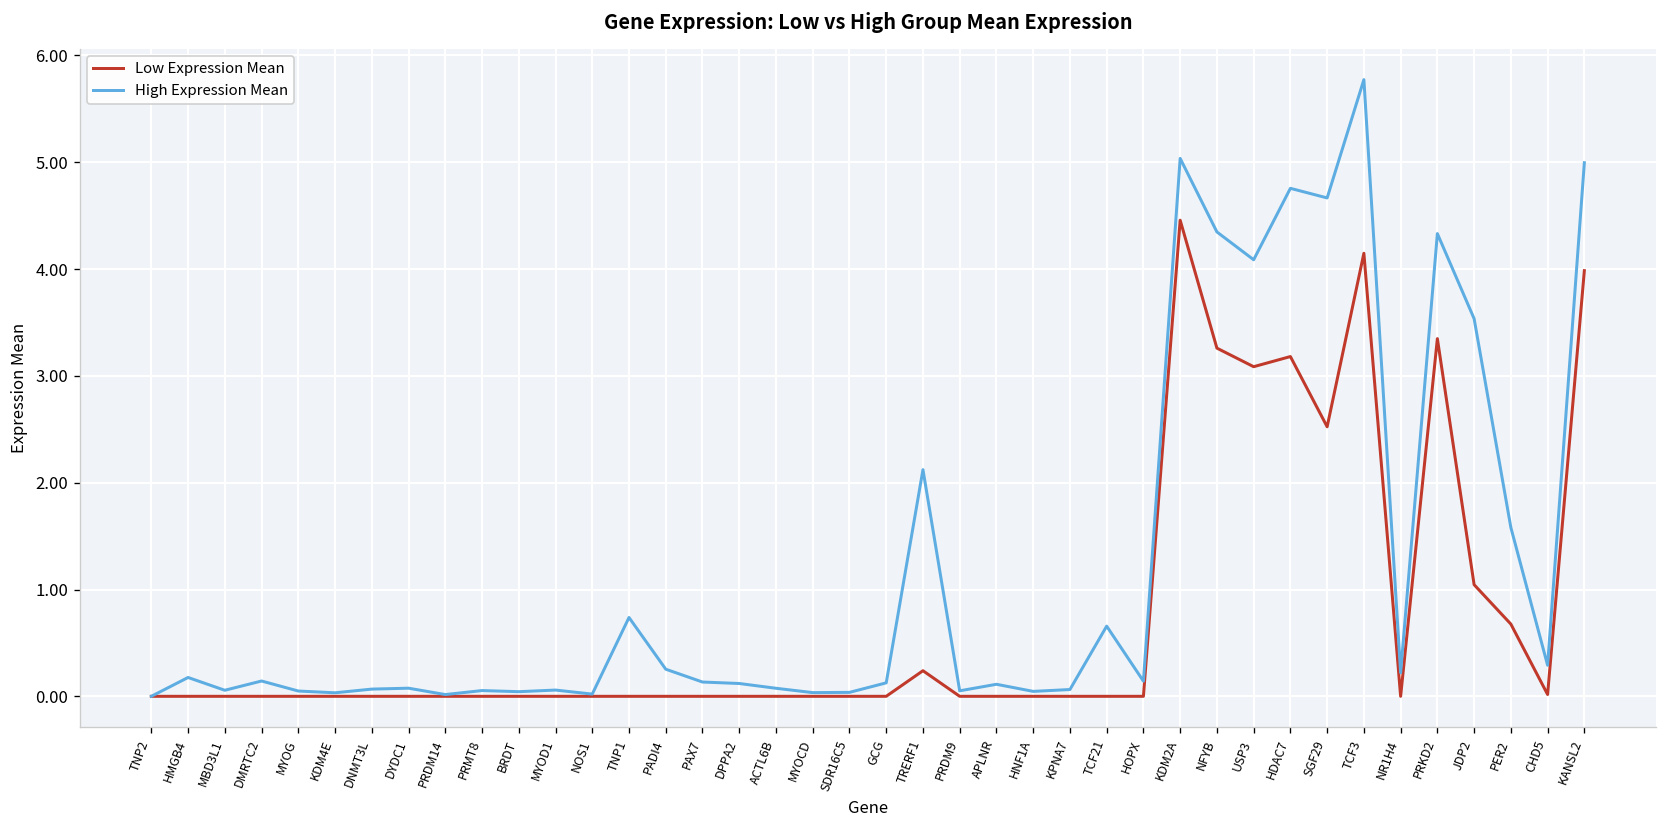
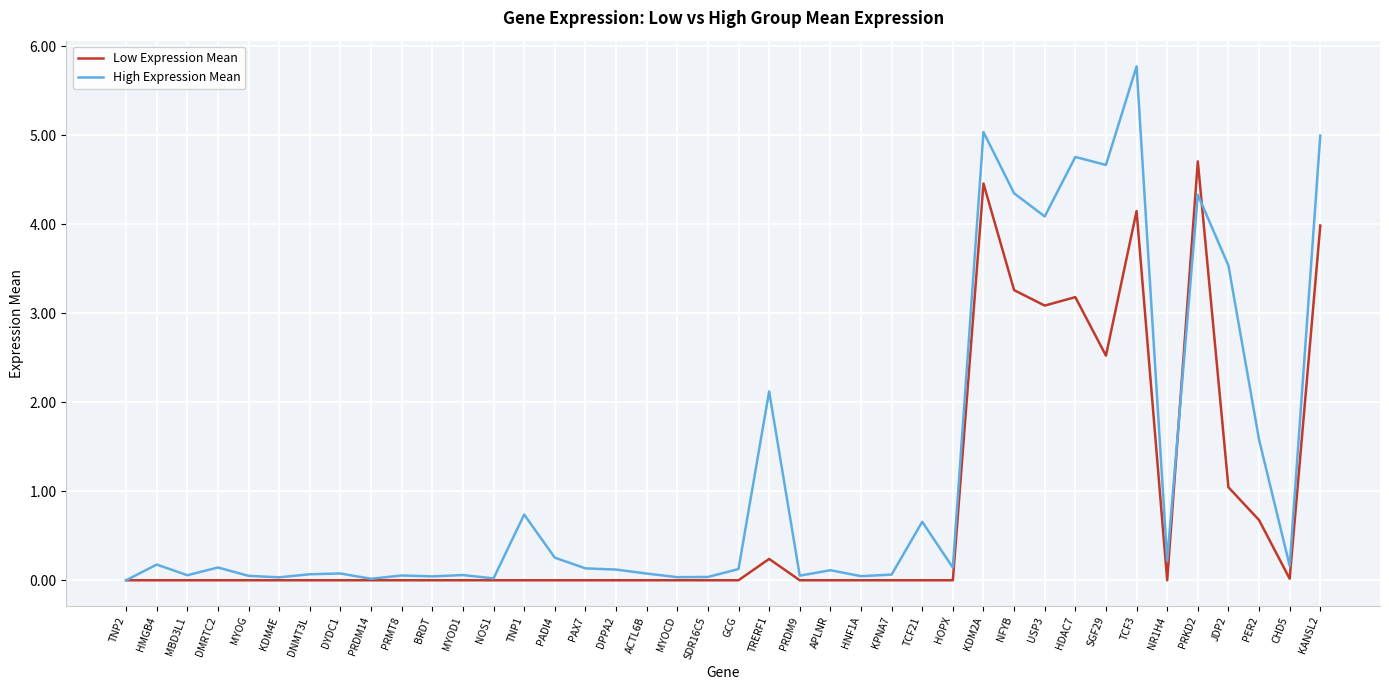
  {
    "Low Expression Mean": {
      "HMGB4": 0.0,
      "MBD3L1": 0.0,
      "DMRTC2": 0.0,
      "MYOG": 0.0,
      "KDM4E": 0.0,
      "DNMT3L": 0.0,
      "DYDC1": 0.0,
      "PRMT8": 0.0,
      "BRDT": 0.0,
      "MYOD1": 0.0,
      "TNP1": 0.0,
      "PADI4": 0.0,
      "PAX7": 0.0,
      "DPPA2": 0.0,
      "ACTL6B": 0.0,
      "MYOCD": 0.0,
      "SDR16C5": 0.0,
      "GCG": 0.0,
      "TRERF1": 0.2,
      "PRDM9": 0.0,
      "APLNR": 0.0,
      "HNF1A": 0.0,
      "KPNA7": 0.0,
      "TCF21": 0.0,
      "HOPX": 0.0,
      "KDM2A": 4.5,
      "NFYB": 3.3,
      "USP3": 3.1,
      "HDAC7": 3.2,
      "SGF29": 2.5,
      "TCF3": 4.1,
      "NR1H4": 0.0,
-     "PRKD2": 3.3,
+     "PRKD2": 4.7,
      "JDP2": 1.0,
      "PER2": 0.7,
      "CHD5": 0.0,
      "KANSL2": 4.0
    },
    "High Expression Mean": {
      "HMGB4": 0.2,
      "MBD3L1": 0.1,
      "DMRTC2": 0.1,
      "MYOG": 0.0,
      "KDM4E": 0.0,
      "DNMT3L": 0.1,
      "DYDC1": 0.1,
      "PRMT8": 0.1,
      "BRDT": 0.0,
      "MYOD1": 0.1,
      "TNP1": 0.7,
      "PADI4": 0.3,
      "PAX7": 0.1,
      "DPPA2": 0.1,
      "ACTL6B": 0.1,
      "MYOCD": 0.0,
      "SDR16C5": 0.0,
      "GCG": 0.1,
      "TRERF1": 2.1,
      "PRDM9": 0.1,
      "APLNR": 0.1,
      "HNF1A": 0.0,
      "KPNA7": 0.1,
      "TCF21": 0.7,
      "HOPX": 0.1,
      "KDM2A": 5.0,
      "NFYB": 4.3,
      "USP3": 4.1,
      "HDAC7": 4.8,
      "SGF29": 4.7,
      "TCF3": 5.8,
      "NR1H4": 0.2,
      "PRKD2": 4.3,
      "JDP2": 3.5,
      "PER2": 1.6,
-     "CHD5": 0.3,
+     "CHD5": 0.2,
      "KANSL2": 5.0
    }
  }
